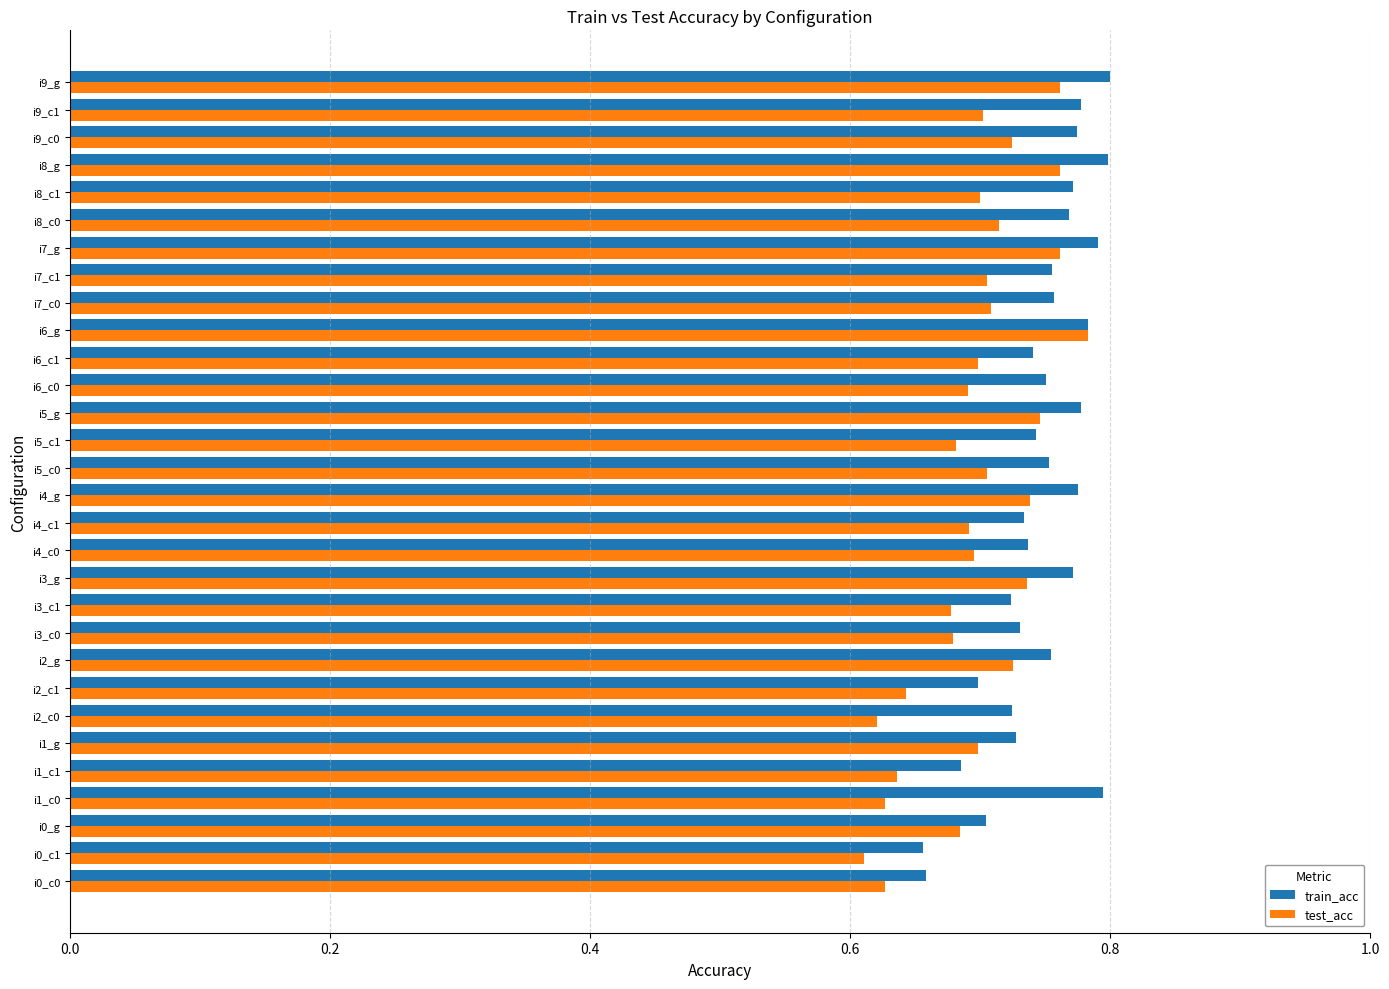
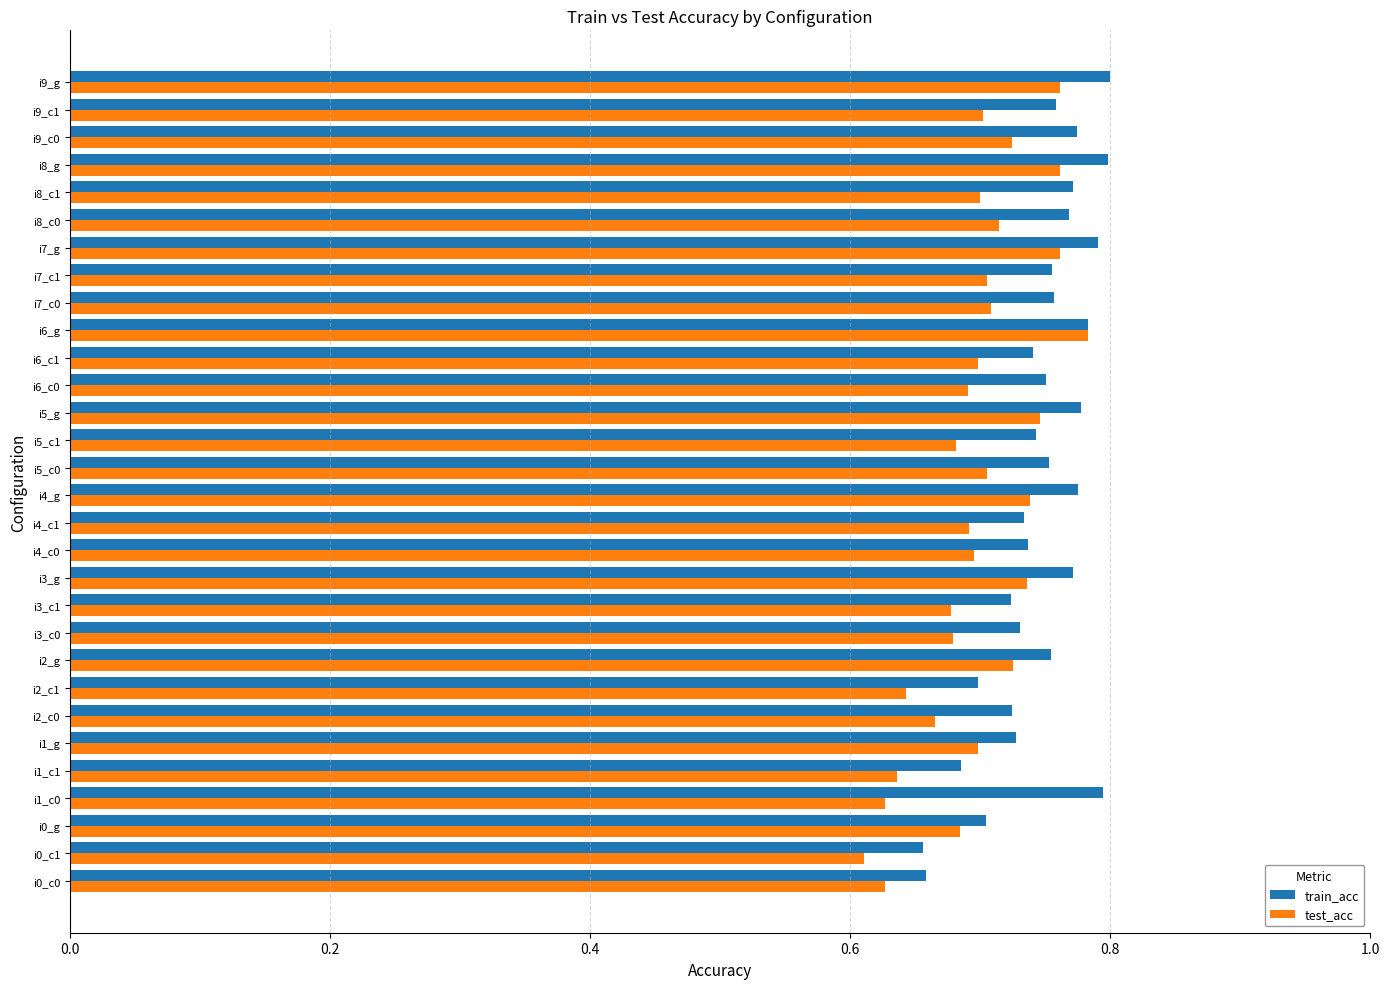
  {
    "train_acc": {
      "i9_g": 0.800,
-     "i9_c1": 0.777,
+     "i9_c1": 0.758,
      "i9_c0": 0.775,
      "i8_g": 0.798,
      "i8_c1": 0.771,
      "i8_c0": 0.768,
      "i7_g": 0.791,
      "i7_c1": 0.756,
      "i7_c0": 0.757,
      "i6_g": 0.783,
      "i6_c1": 0.740,
      "i6_c0": 0.751,
      "i5_g": 0.778,
      "i5_c1": 0.743,
      "i5_c0": 0.753,
      "i4_g": 0.775,
      "i4_c1": 0.733,
      "i4_c0": 0.737,
      "i3_g": 0.771,
      "i3_c1": 0.724,
      "i3_c0": 0.730,
      "i2_g": 0.755,
      "i2_c1": 0.699,
      "i2_c0": 0.725,
      "i1_g": 0.728,
      "i1_c1": 0.685,
      "i1_c0": 0.794,
      "i0_g": 0.704,
      "i0_c1": 0.656,
      "i0_c0": 0.658
    },
    "test_acc": {
      "i9_g": 0.761,
      "i9_c1": 0.702,
      "i9_c0": 0.725,
      "i8_g": 0.762,
      "i8_c1": 0.700,
      "i8_c0": 0.715,
      "i7_g": 0.762,
      "i7_c1": 0.705,
      "i7_c0": 0.708,
      "i6_g": 0.783,
      "i6_c1": 0.698,
      "i6_c0": 0.691,
      "i5_g": 0.746,
      "i5_c1": 0.681,
      "i5_c0": 0.706,
      "i4_g": 0.738,
      "i4_c1": 0.691,
      "i4_c0": 0.695,
      "i3_g": 0.736,
      "i3_c1": 0.678,
      "i3_c0": 0.679,
      "i2_g": 0.725,
      "i2_c1": 0.643,
-     "i2_c0": 0.621,
+     "i2_c0": 0.665,
      "i1_g": 0.699,
      "i1_c1": 0.636,
      "i1_c0": 0.627,
      "i0_g": 0.684,
      "i0_c1": 0.611,
      "i0_c0": 0.627
    }
  }
